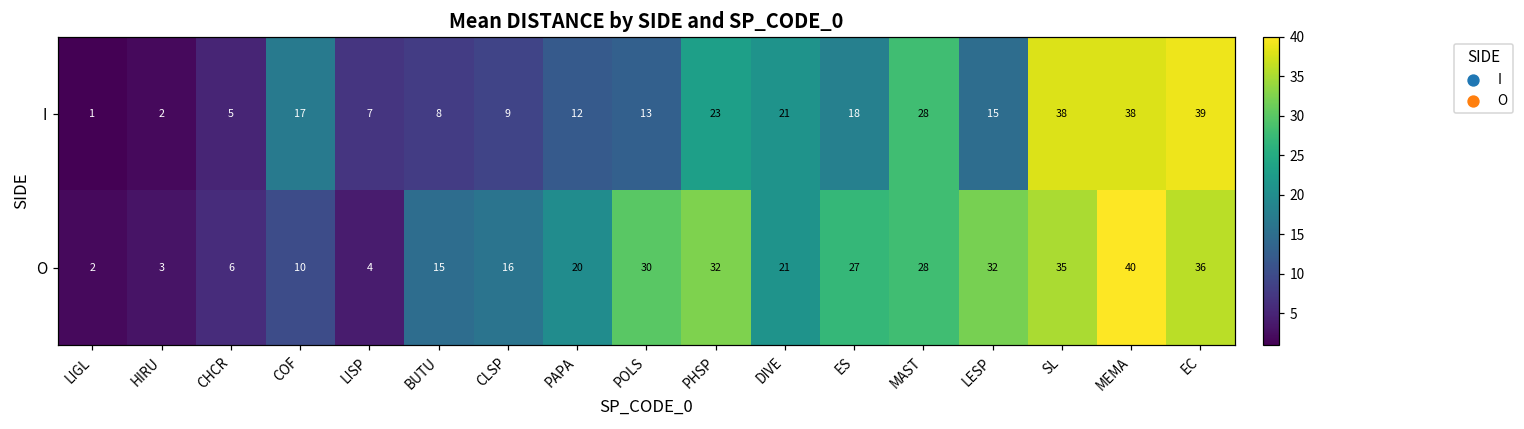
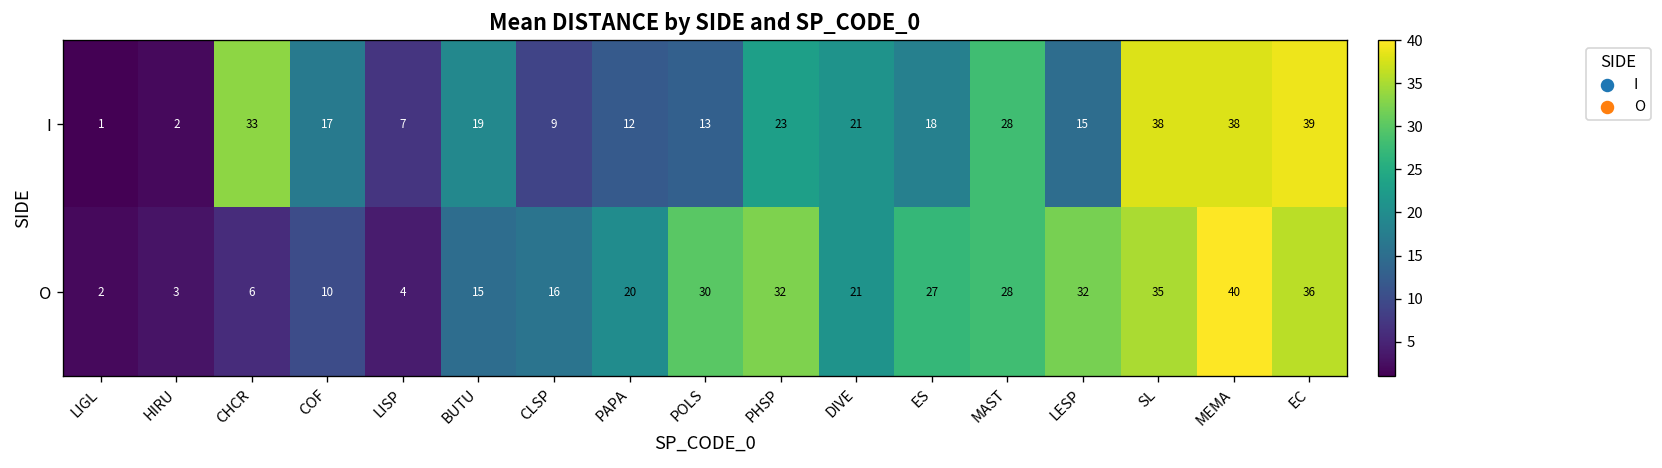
  {
    "I": {
      "LIGL": 1,
      "HIRU": 2,
-     "CHCR": 5,
+     "CHCR": 33,
      "COF": 17,
      "LISP": 7,
-     "BUTU": 8,
+     "BUTU": 19,
      "CLSP": 9,
      "PAPA": 12,
      "POLS": 13,
      "PHSP": 23,
      "DIVE": 21,
      "ES": 18,
      "MAST": 28,
      "LESP": 15,
      "SL": 38,
      "MEMA": 38,
      "EC": 39
    },
    "O": {
      "LIGL": 2,
      "HIRU": 3,
      "CHCR": 6,
      "COF": 10,
      "LISP": 4,
      "BUTU": 15,
      "CLSP": 16,
      "PAPA": 20,
      "POLS": 30,
      "PHSP": 32,
      "DIVE": 21,
      "ES": 27,
      "MAST": 28,
      "LESP": 32,
      "SL": 35,
      "MEMA": 40,
      "EC": 36
    }
  }
